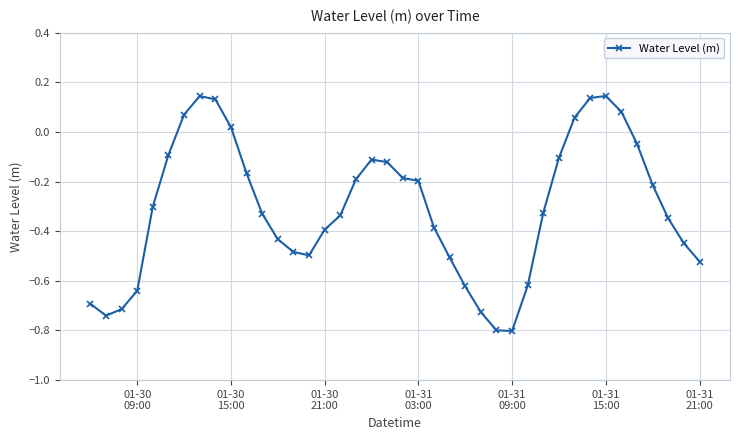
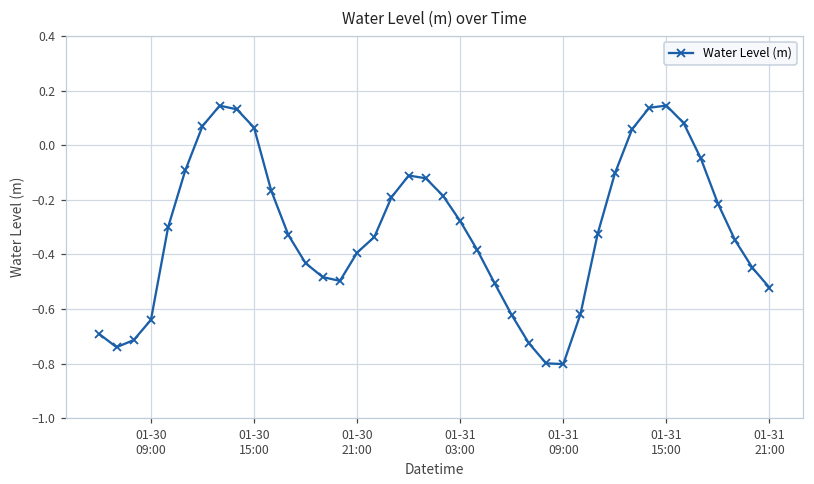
  {
    "01-30 09:00": -0.64,
-   "01-30 15:00": 0.02,
+   "01-30 15:00": 0.06,
    "01-30 21:00": -0.39,
-   "01-31 03:00": -0.20,
+   "01-31 03:00": -0.28,
    "01-31 09:00": -0.80,
    "01-31 15:00": 0.14,
    "01-31 21:00": -0.52
  }
